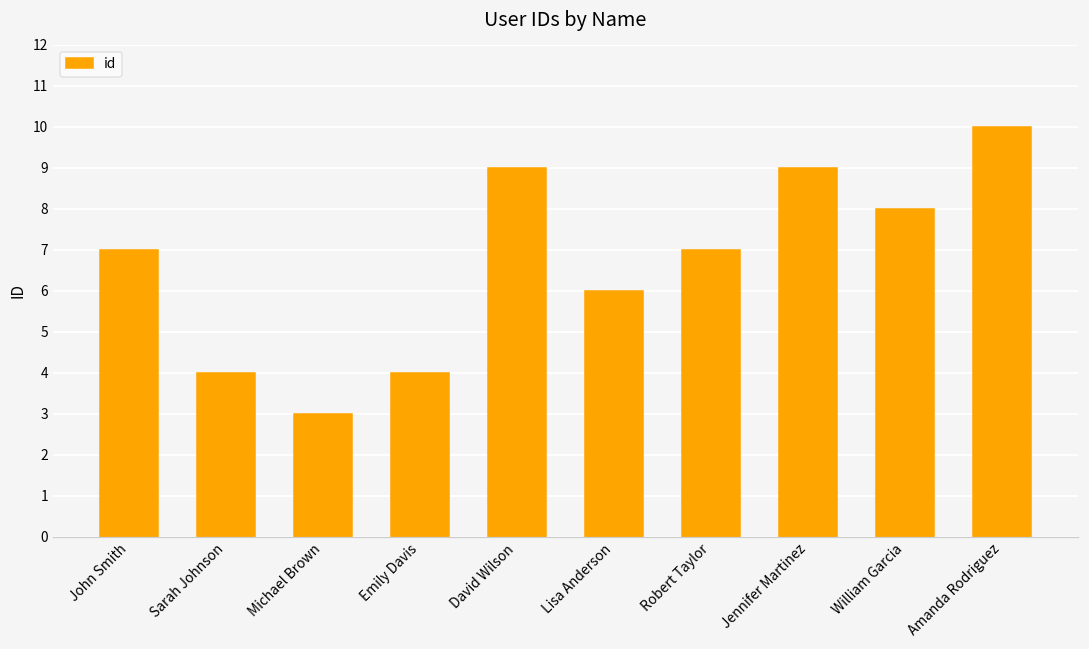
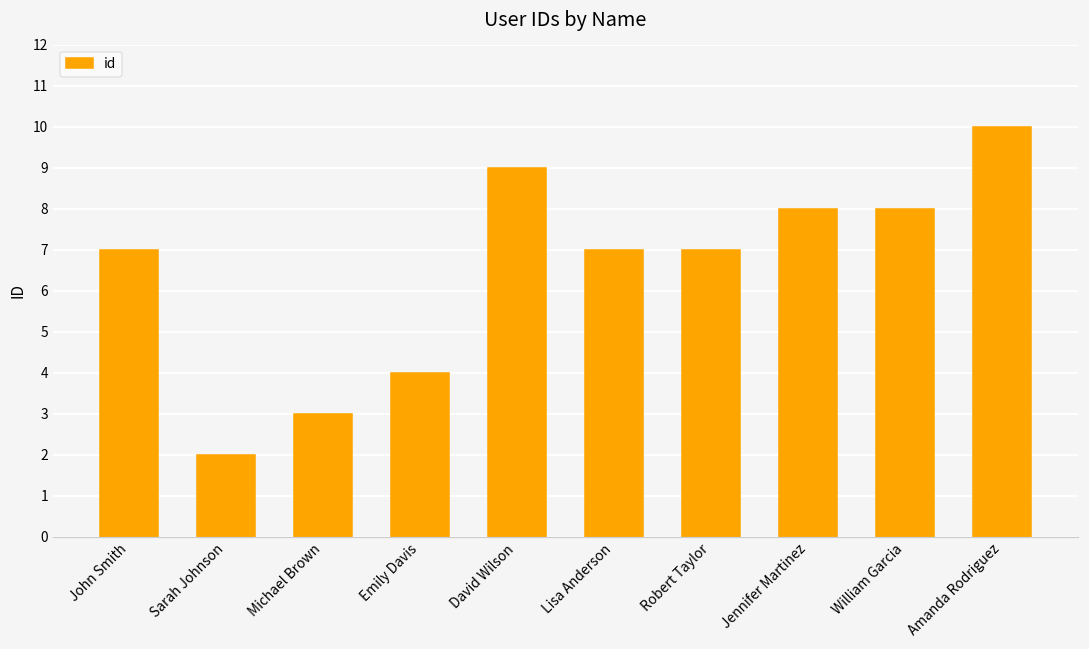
  {
    "John Smith": 7,
-   "Sarah Johnson": 4,
+   "Sarah Johnson": 2,
    "Michael Brown": 3,
    "Emily Davis": 4,
    "David Wilson": 9,
-   "Lisa Anderson": 6,
+   "Lisa Anderson": 7,
    "Robert Taylor": 7,
-   "Jennifer Martinez": 9,
+   "Jennifer Martinez": 8,
    "William Garcia": 8,
    "Amanda Rodriguez": 10
  }
